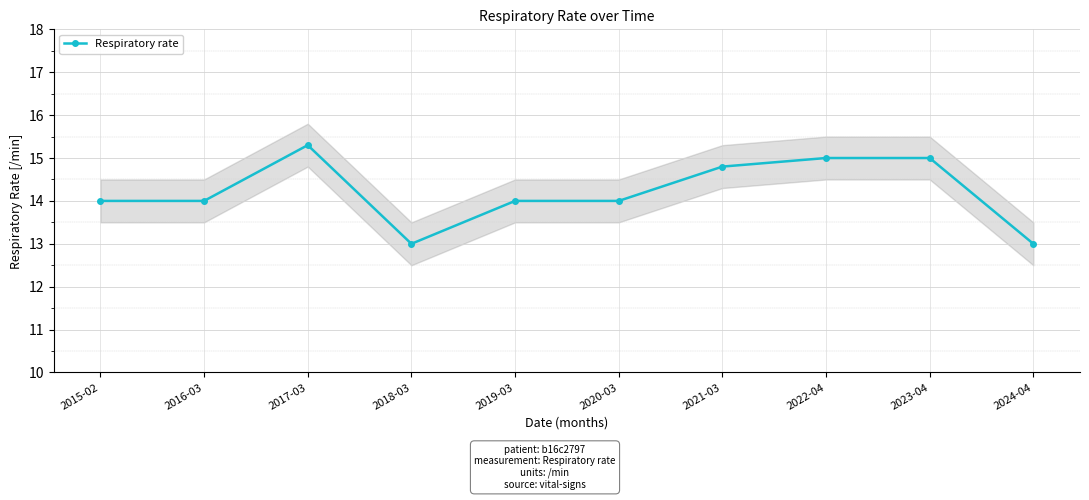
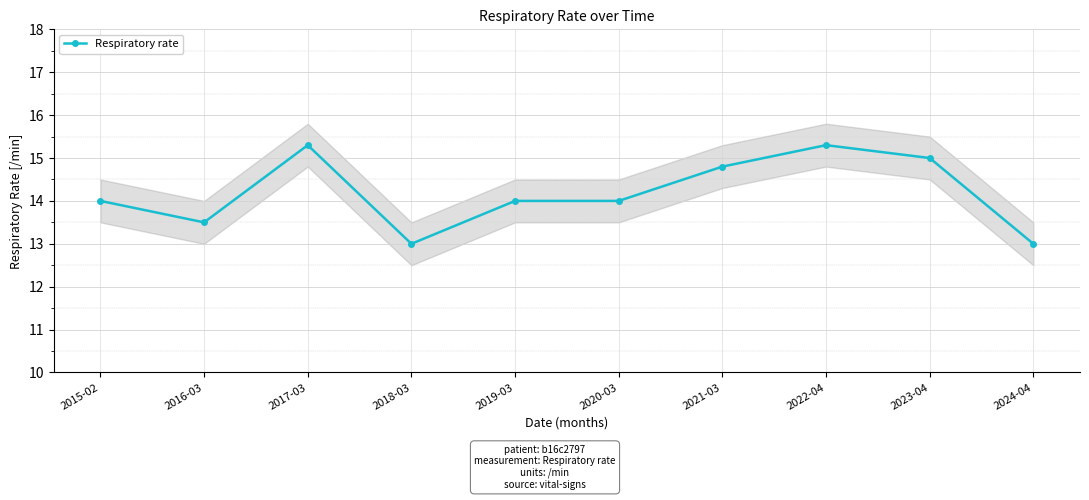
  {
    "Respiratory rate": {
      "2015-02": 14.0,
-     "2016-03": 14.0,
+     "2016-03": 13.5,
      "2017-03": 15.3,
      "2018-03": 13.0,
      "2019-03": 14.0,
      "2020-03": 14.0,
      "2021-03": 14.8,
-     "2022-04": 15.0,
+     "2022-04": 15.3,
      "2023-04": 15.0,
      "2024-04": 13.0
    }
  }
